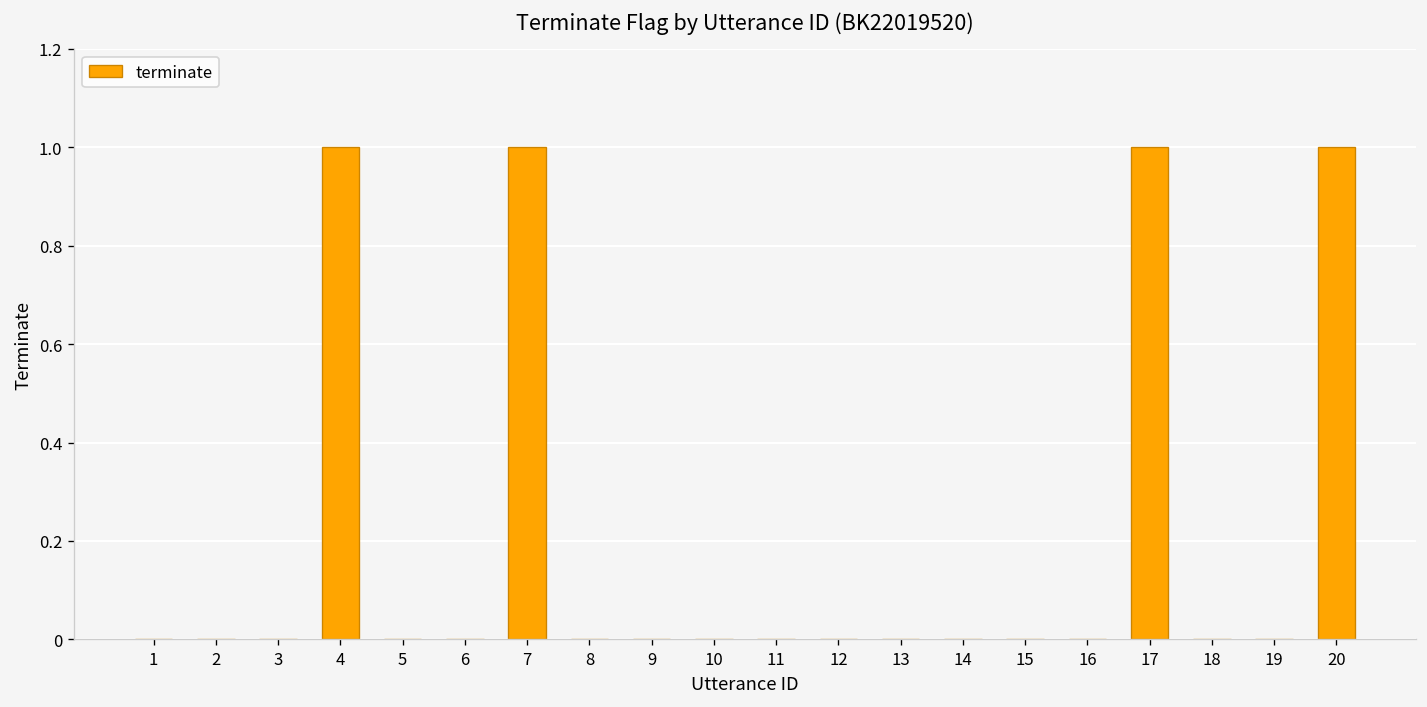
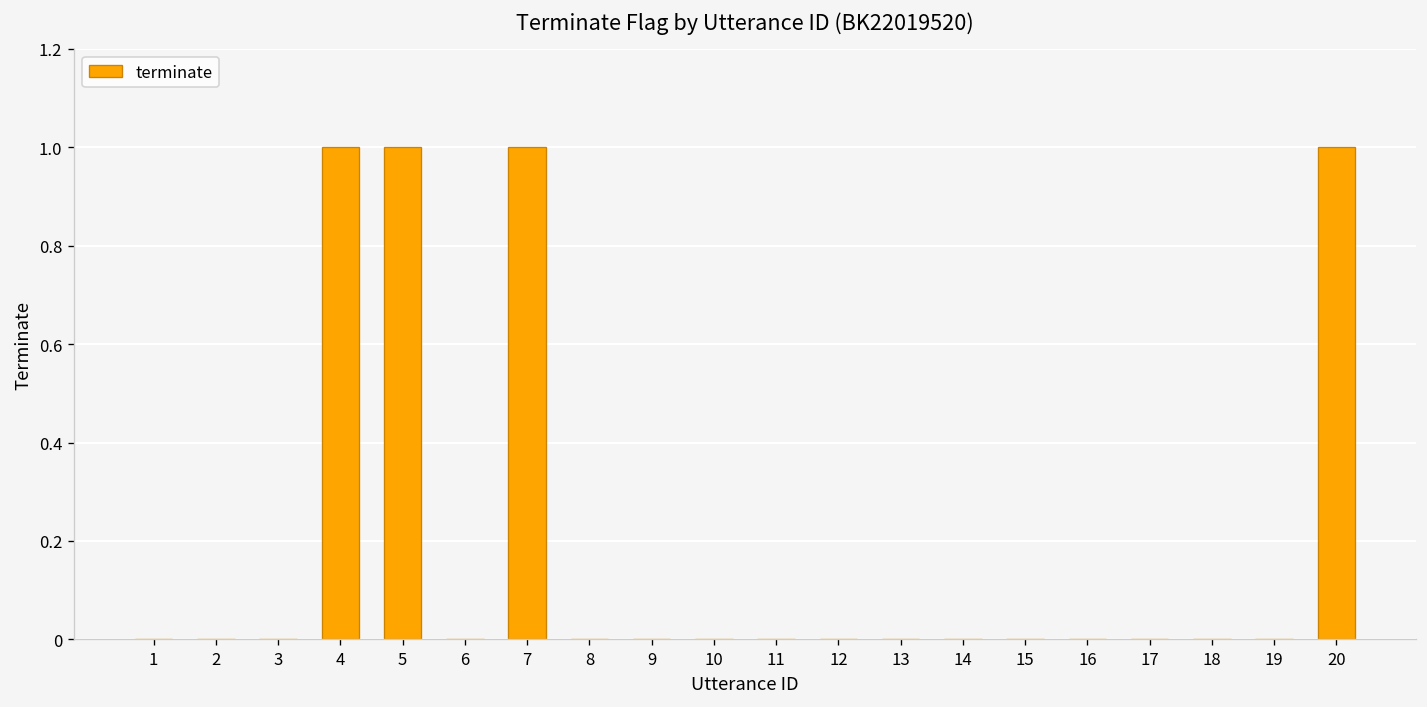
  {
    "1": 0,
    "2": 0,
    "3": 0,
    "4": 1,
-   "5": 0,
+   "5": 1,
    "6": 0,
    "7": 1,
    "8": 0,
    "9": 0,
    "10": 0,
    "11": 0,
    "12": 0,
    "13": 0,
    "14": 0,
    "15": 0,
    "16": 0,
-   "17": 1,
+   "17": 0,
    "18": 0,
    "19": 0,
    "20": 1
  }
